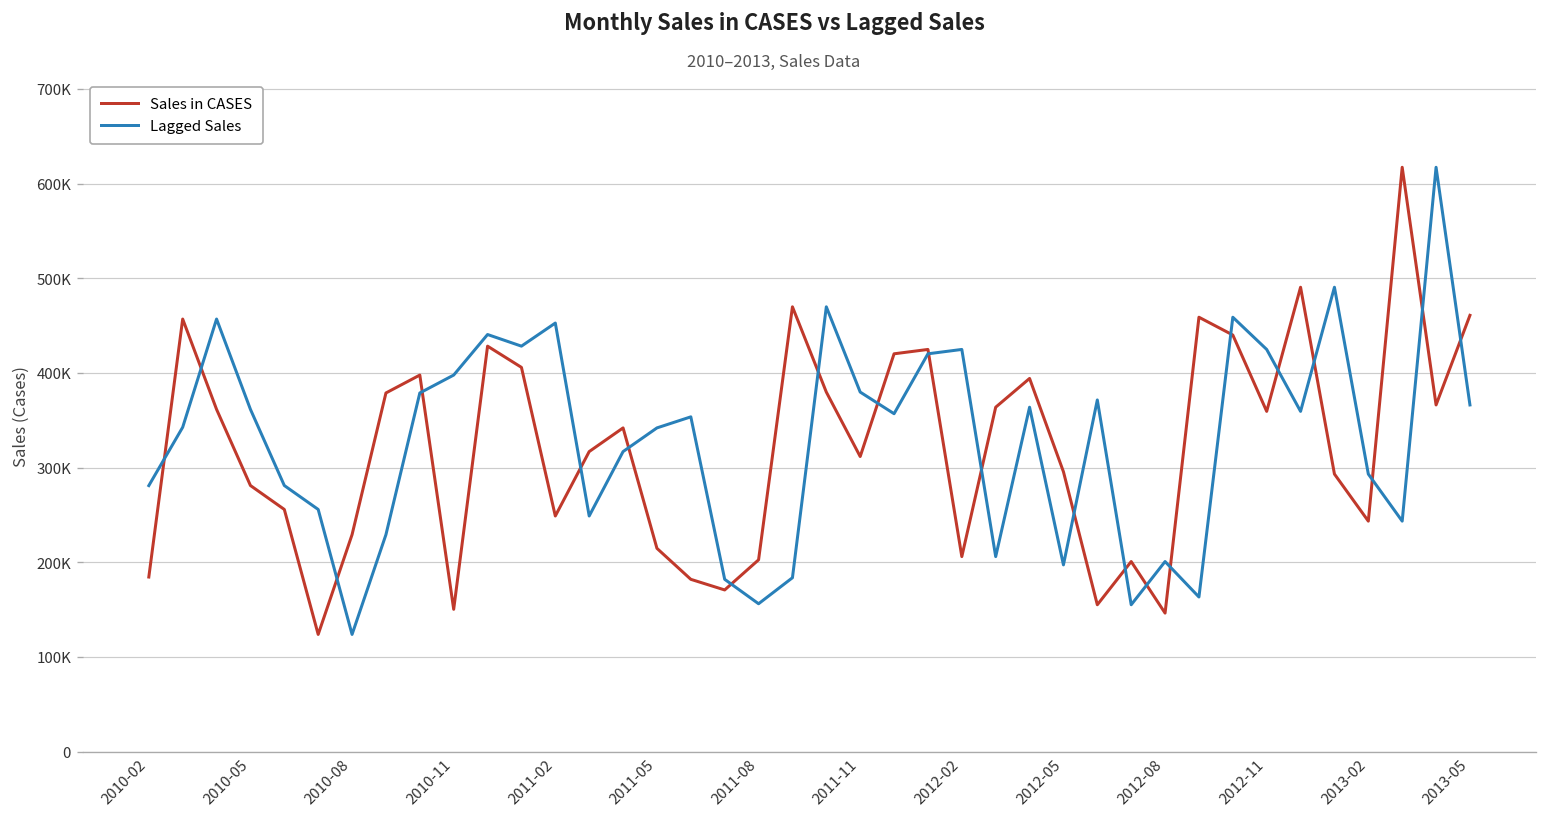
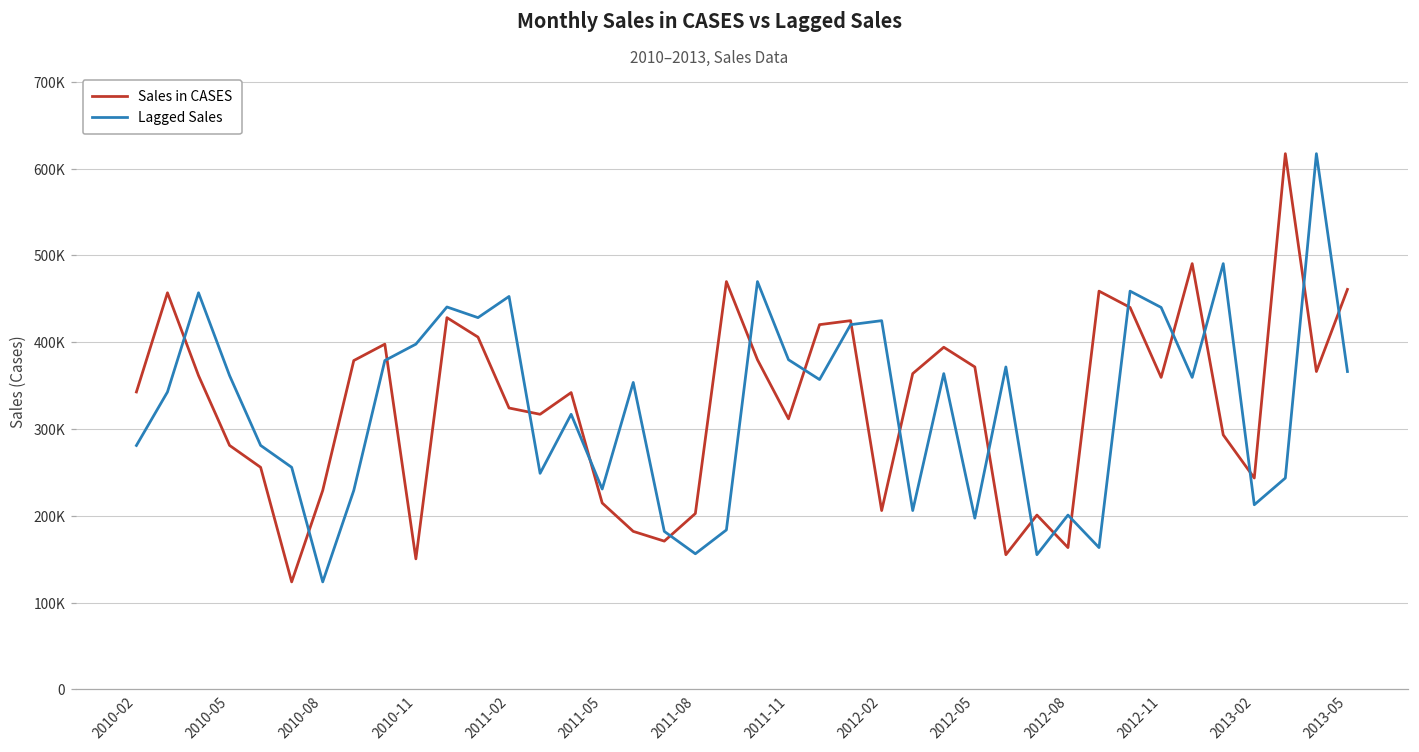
  {
    "Sales in CASES": {
-     "2010-02": 180000,
+     "2010-02": 340000,
      "2010-05": 280000,
      "2010-08": 230000,
      "2010-11": 150000,
-     "2011-02": 250000,
+     "2011-02": 320000,
      "2011-05": 210000,
      "2011-08": 200000,
      "2011-11": 310000,
      "2012-02": 210000,
-     "2012-05": 300000,
-     "2012-08": 150000,
+     "2012-05": 370000,
+     "2012-08": 160000,
      "2012-11": 360000,
      "2013-02": 240000,
      "2013-05": 460000
    },
    "Lagged Sales": {
      "2010-02": 280000,
      "2010-05": 360000,
      "2010-08": 120000,
      "2010-11": 400000,
      "2011-02": 450000,
-     "2011-05": 340000,
+     "2011-05": 230000,
      "2011-08": 160000,
      "2011-11": 380000,
      "2012-02": 420000,
      "2012-05": 200000,
      "2012-08": 200000,
-     "2012-11": 420000,
-     "2013-02": 290000,
+     "2012-11": 440000,
+     "2013-02": 210000,
      "2013-05": 370000
    }
  }
